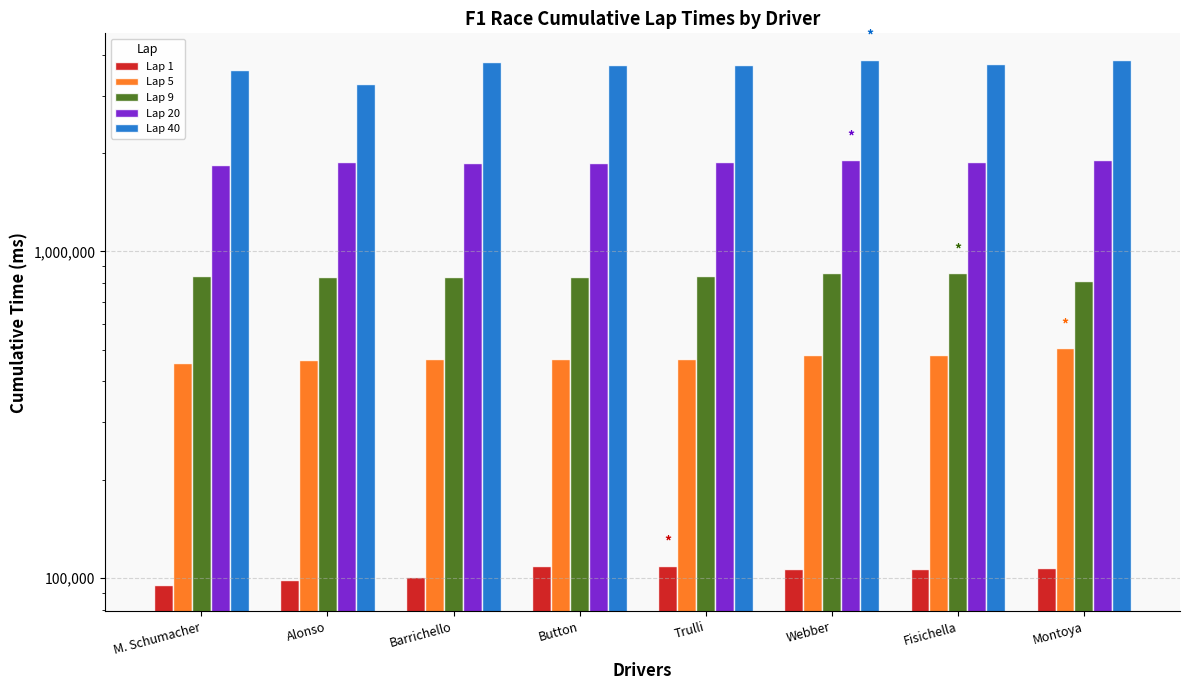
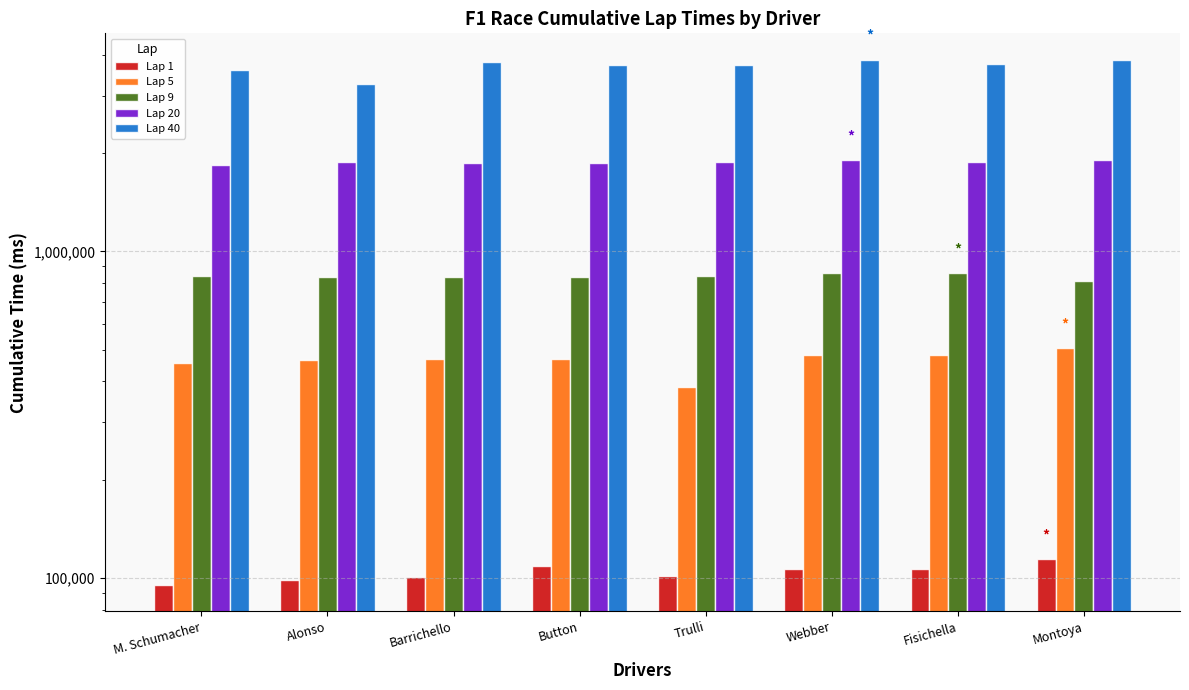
  {
    "Lap 1": {
      "M. Schumacher": "95,000",
      "Alonso": "99,000",
      "Barrichello": "101,000",
      "Button": "109,000",
-     "Trulli": "109,000",
+     "Trulli": "101,000",
      "Webber": "106,000",
      "Fisichella": "107,000",
-     "Montoya": "107,000"
+     "Montoya": "114,000"
    },
    "Lap 5": {
      "M. Schumacher": "450,000",
      "Alonso": "470,000",
      "Barrichello": "470,000",
      "Button": "470,000",
-     "Trulli": "470,000",
+     "Trulli": "380,000",
      "Webber": "480,000",
      "Fisichella": "480,000",
      "Montoya": "500,000"
    },
    "Lap 9": {
      "M. Schumacher": "840,000",
      "Alonso": "840,000",
      "Barrichello": "840,000",
      "Button": "840,000",
      "Trulli": "840,000",
      "Webber": "860,000",
      "Fisichella": "860,000",
      "Montoya": "810,000"
    },
    "Lap 20": {
      "M. Schumacher": "1,800,000",
      "Alonso": "1,900,000",
      "Barrichello": "1,900,000",
      "Button": "1,900,000",
      "Trulli": "1,900,000",
      "Webber": "1,900,000",
      "Fisichella": "1,900,000",
      "Montoya": "1,900,000"
    },
    "Lap 40": {
      "M. Schumacher": "3,600,000",
      "Alonso": "3,300,000",
      "Barrichello": "3,800,000",
      "Button": "3,700,000",
      "Trulli": "3,700,000",
      "Webber": "3,900,000",
      "Fisichella": "3,800,000",
      "Montoya": "3,900,000"
    }
  }
